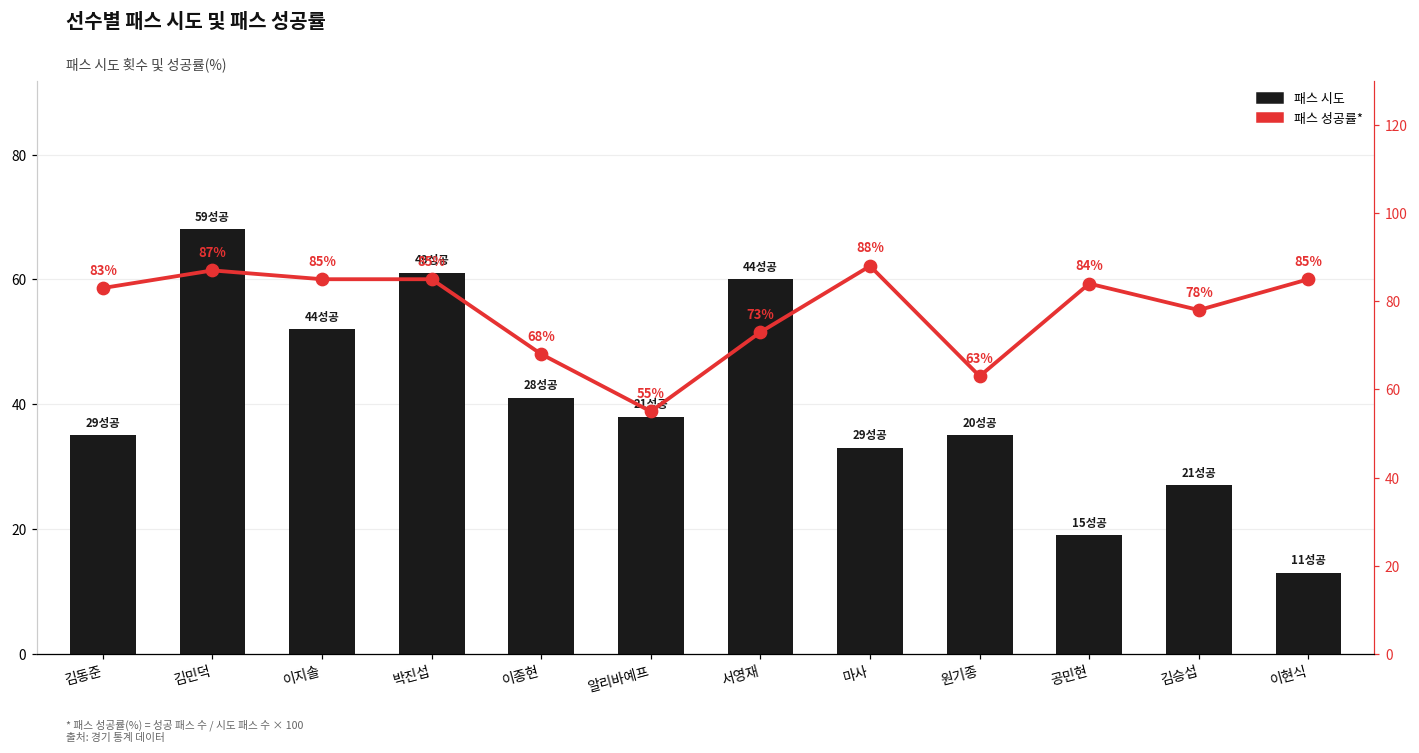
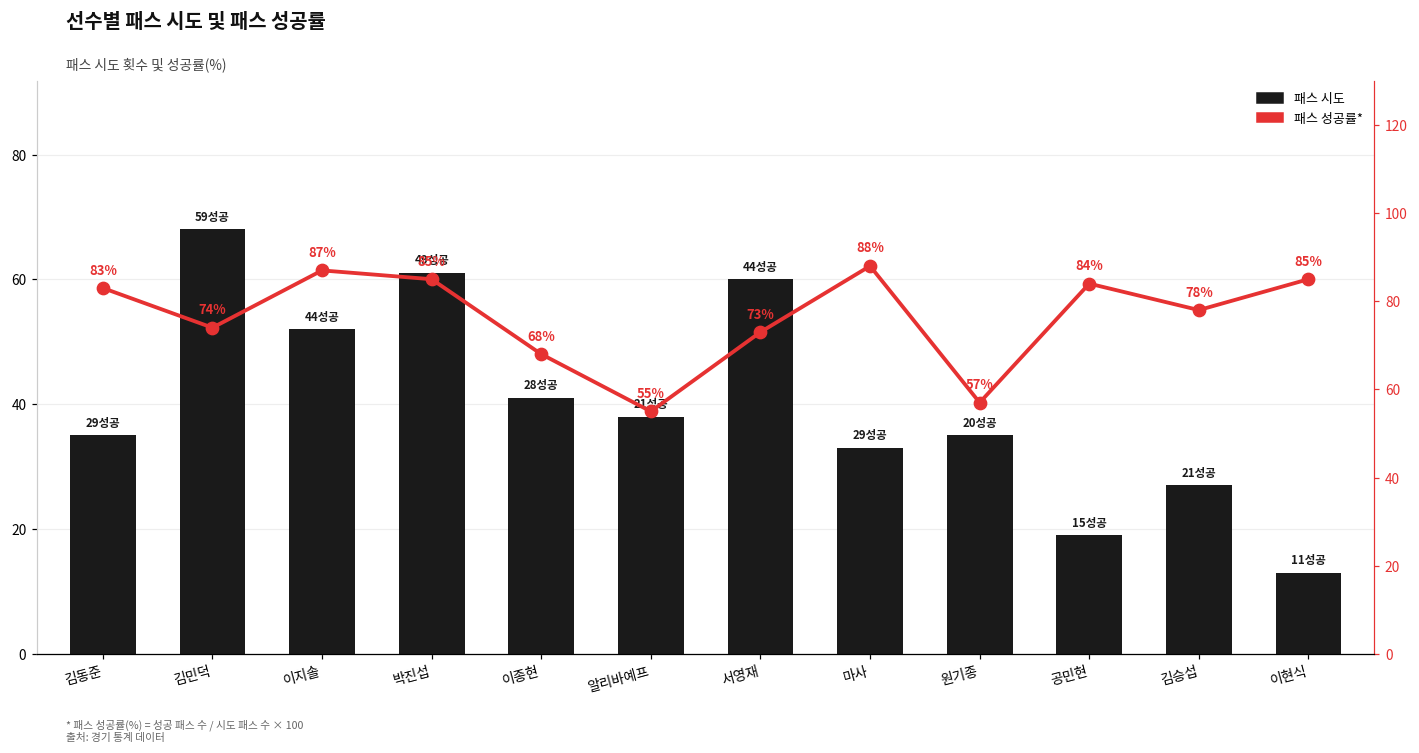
  {
    "패스 성공률*": {
      "김동준": "83%",
-     "김민덕": "87%",
-     "이지솔": "85%",
+     "김민덕": "74%",
+     "이지솔": "87%",
      "이종현": "68%",
      "알리바예프": "55%",
      "서영재": "73%",
      "마사": "88%",
-     "원기종": "63%",
+     "원기종": "57%",
      "공민현": "84%",
      "김승섭": "78%",
      "이현식": "85%"
    }
  }
